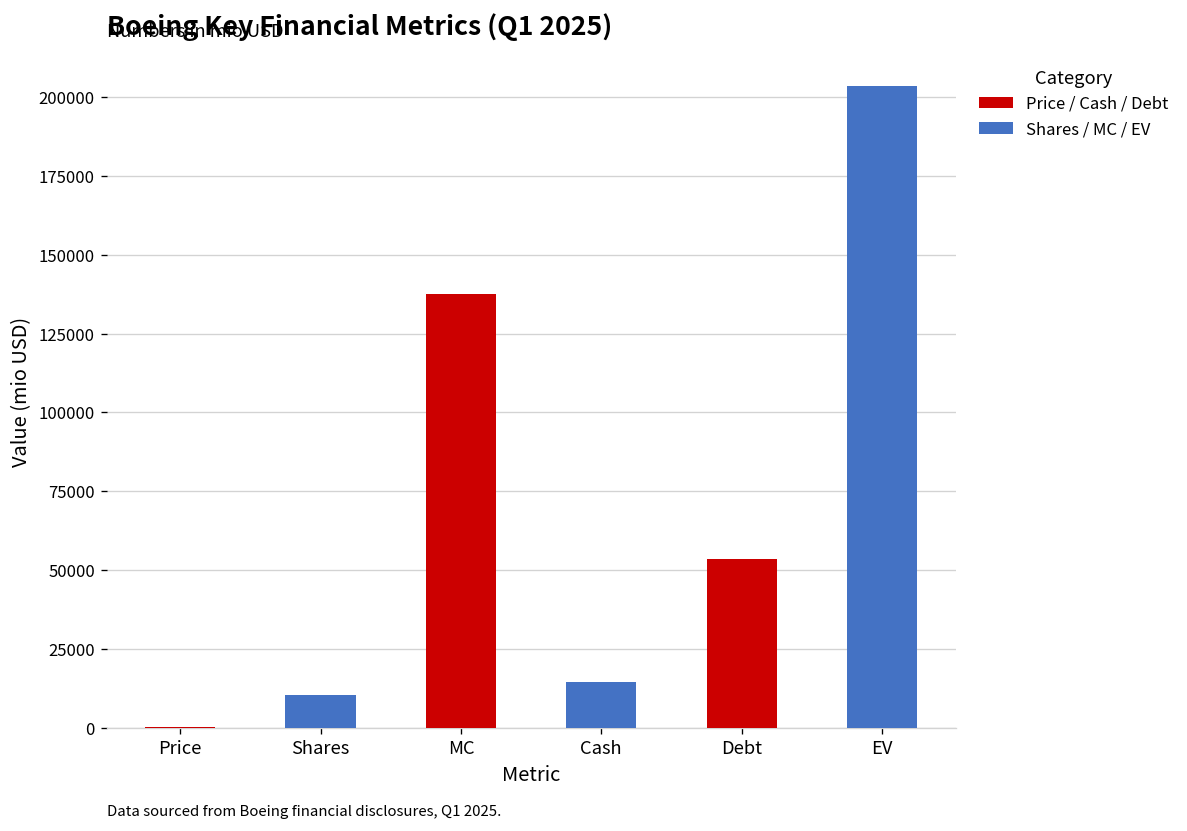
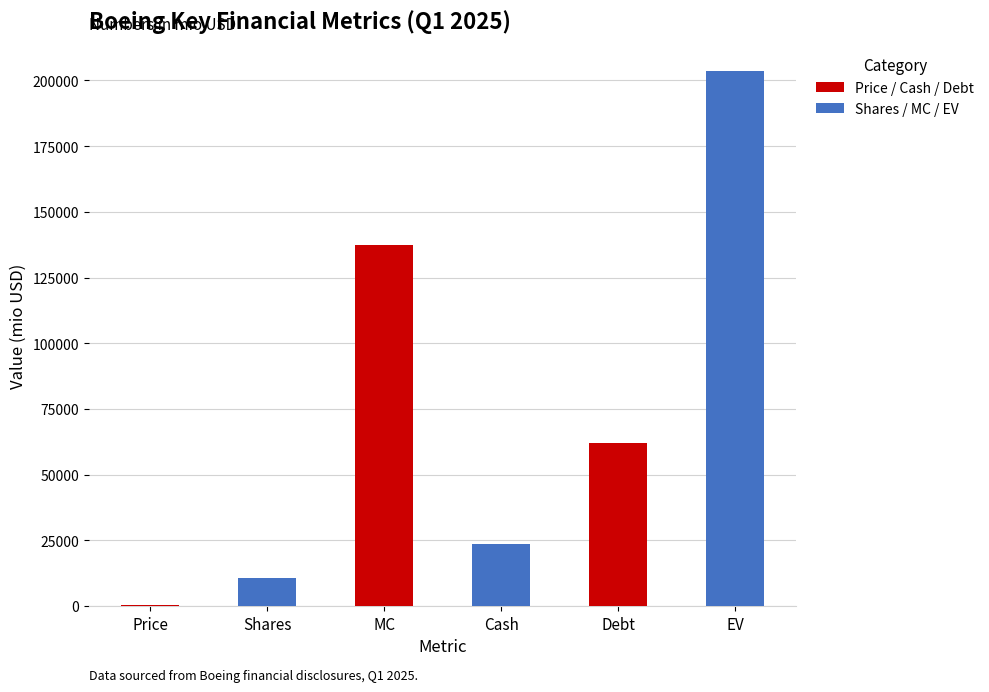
  {
    "Shares": 11000,
    "MC": 138000,
-   "Cash": 14000,
-   "Debt": 54000,
+   "Cash": 24000,
+   "Debt": 62000,
    "EV": 203000
  }
